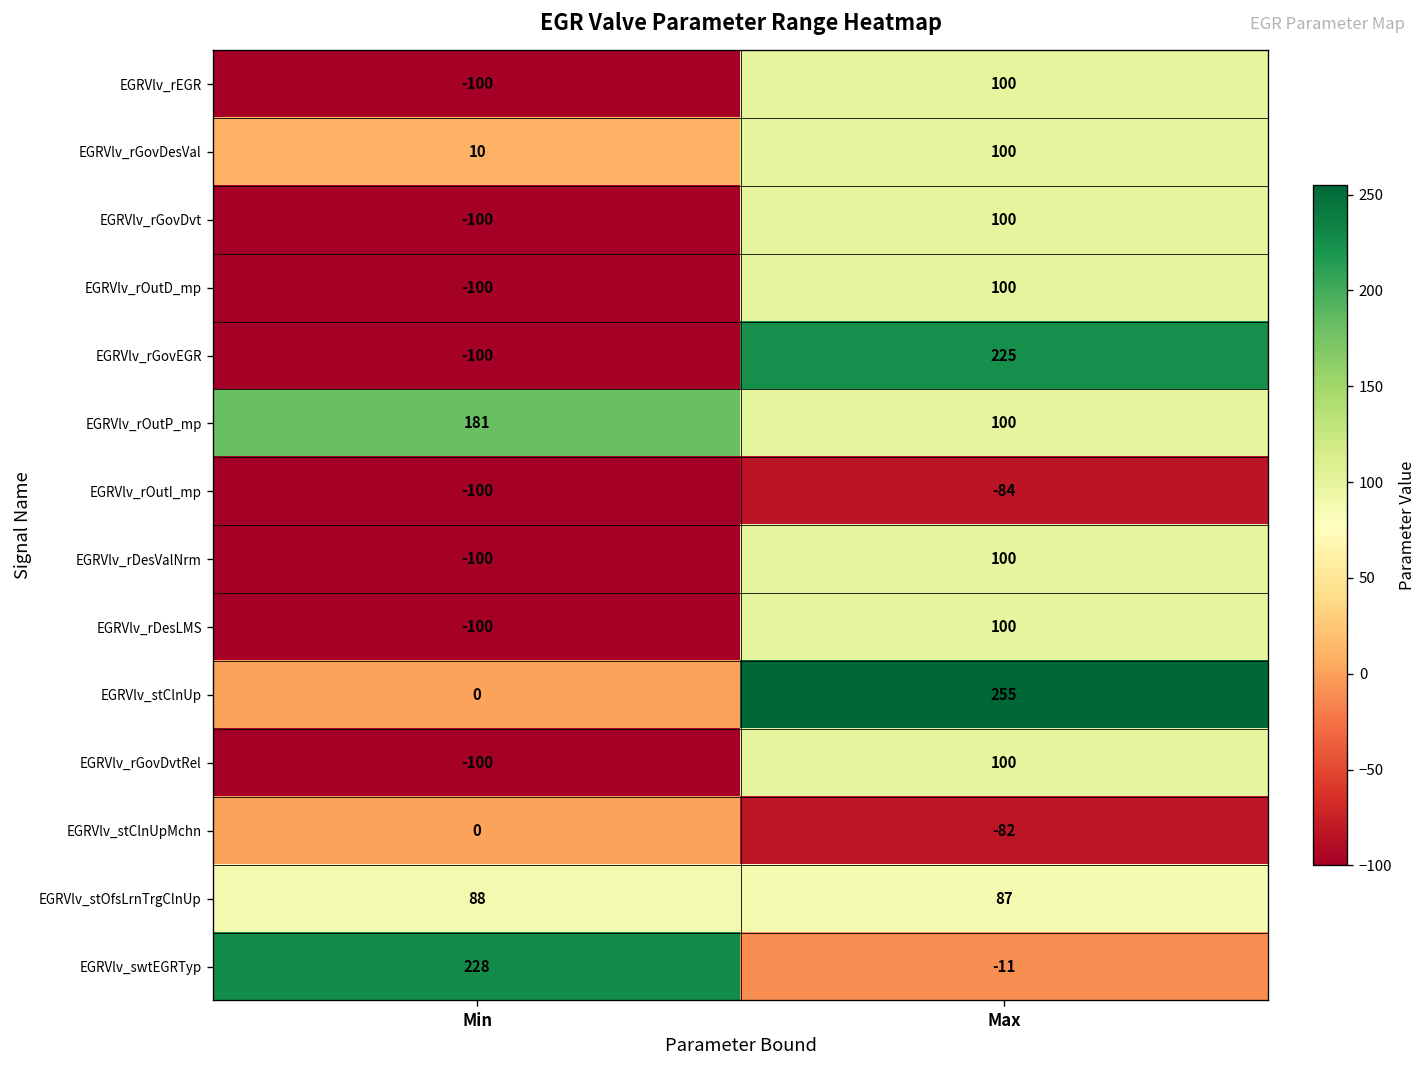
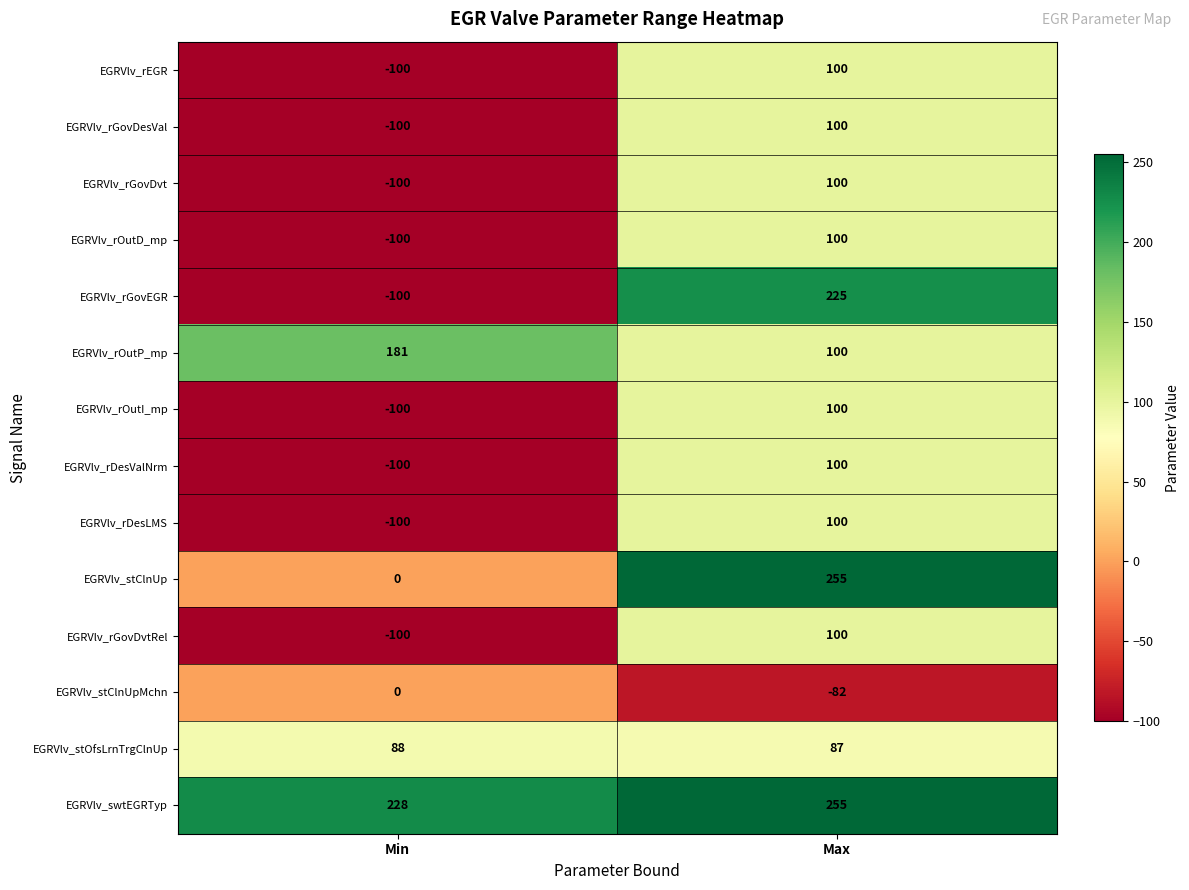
  {
    "EGRVlv_rEGR": {
      "Min": -100,
      "Max": 100
    },
    "EGRVlv_rGovDesVal": {
-     "Min": 10,
+     "Min": -100,
      "Max": 100
    },
    "EGRVlv_rGovDvt": {
      "Min": -100,
      "Max": 100
    },
    "EGRVlv_rOutD_mp": {
      "Min": -100,
      "Max": 100
    },
    "EGRVlv_rGovEGR": {
      "Min": -100,
      "Max": 225
    },
    "EGRVlv_rOutP_mp": {
      "Min": 181,
      "Max": 100
    },
    "EGRVlv_rOutI_mp": {
      "Min": -100,
-     "Max": -84
+     "Max": 100
    },
    "EGRVlv_rDesValNrm": {
      "Min": -100,
      "Max": 100
    },
    "EGRVlv_rDesLMS": {
      "Min": -100,
      "Max": 100
    },
    "EGRVlv_stClnUp": {
      "Min": 0,
      "Max": 255
    },
    "EGRVlv_rGovDvtRel": {
      "Min": -100,
      "Max": 100
    },
    "EGRVlv_stClnUpMchn": {
      "Min": 0,
      "Max": -82
    },
    "EGRVlv_stOfsLrnTrgClnUp": {
      "Min": 88,
      "Max": 87
    },
    "EGRVlv_swtEGRTyp": {
      "Min": 228,
-     "Max": -11
+     "Max": 255
    }
  }
